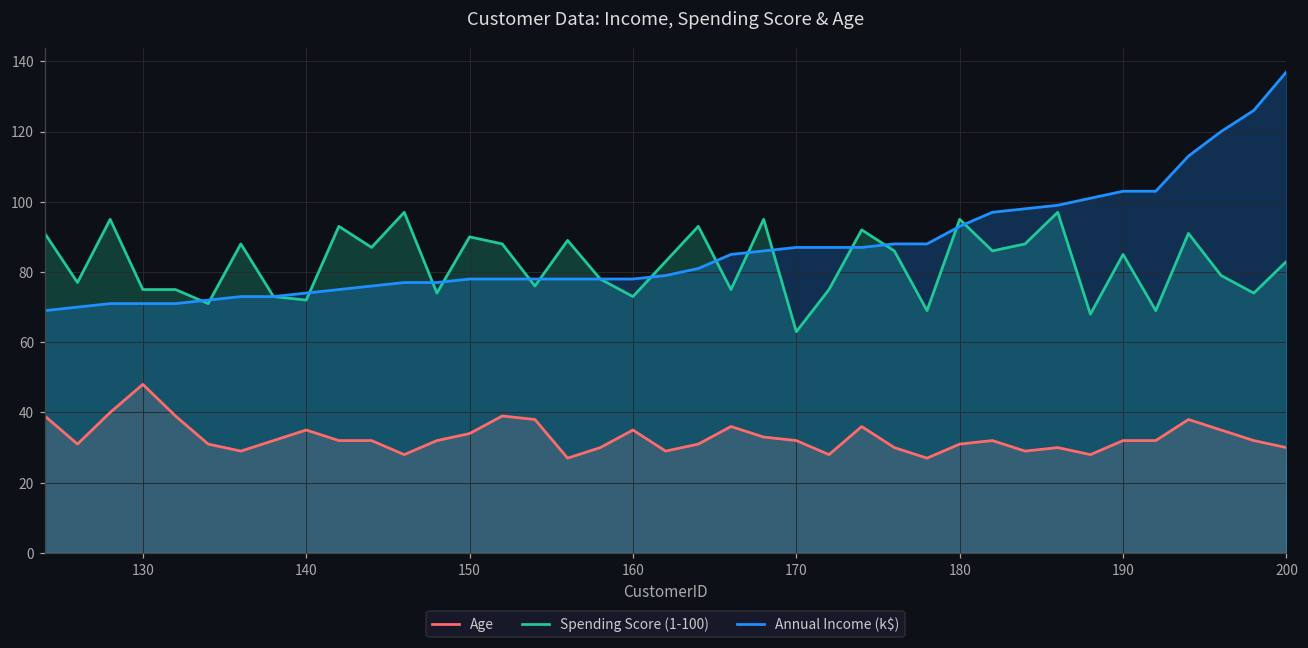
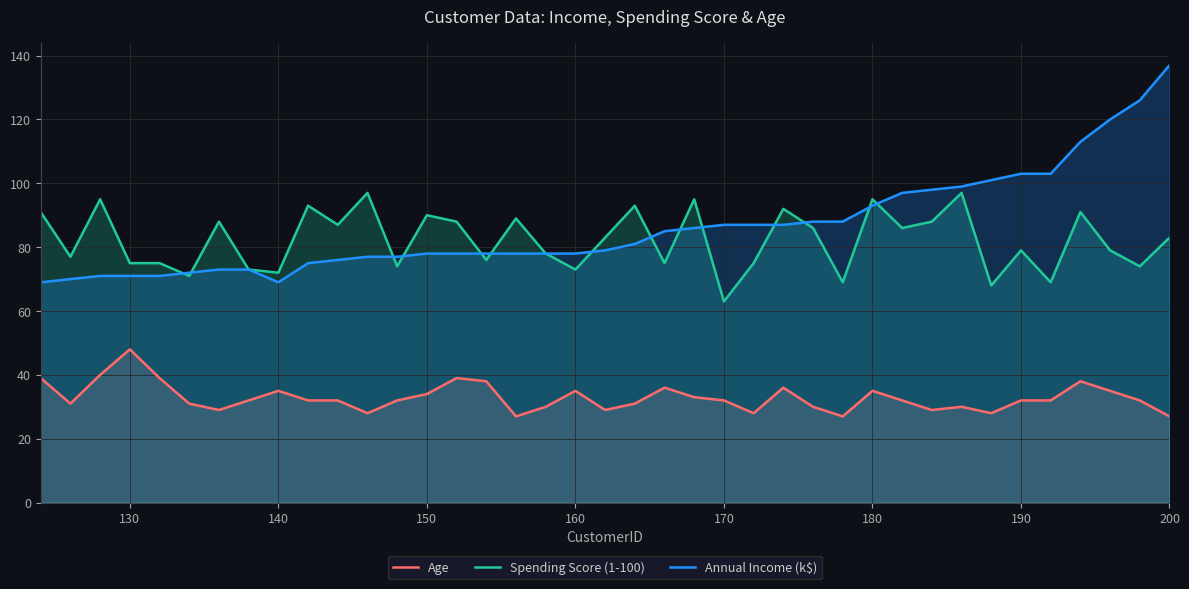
  {
    "Age": {
      "130": 48,
      "140": 35,
      "150": 34,
      "160": 35,
      "170": 32,
-     "180": 31,
+     "180": 35,
      "190": 32,
-     "200": 30
+     "200": 27
    },
    "Spending Score (1-100)": {
      "130": 75,
      "140": 72,
      "150": 90,
      "160": 73,
      "170": 63,
      "180": 95,
-     "190": 85,
+     "190": 79,
      "200": 83
    },
    "Annual Income (k$)": {
      "130": 71,
-     "140": 74,
+     "140": 69,
      "150": 78,
      "160": 78,
      "170": 87,
      "180": 93,
      "190": 103,
      "200": 137
    }
  }
